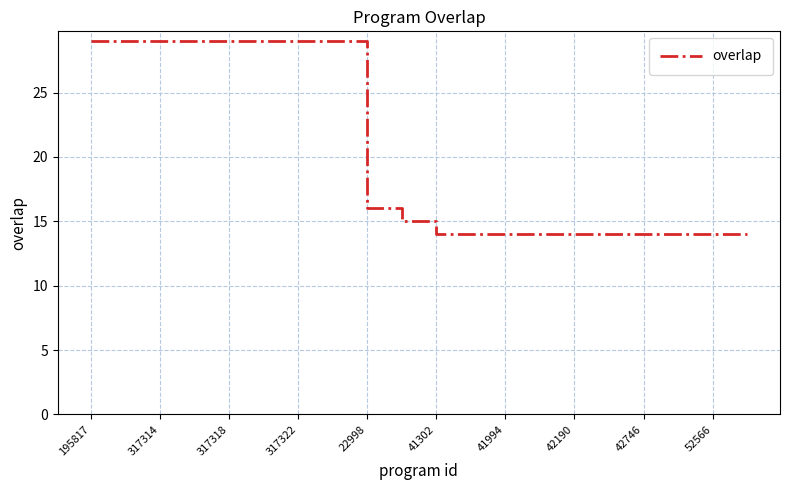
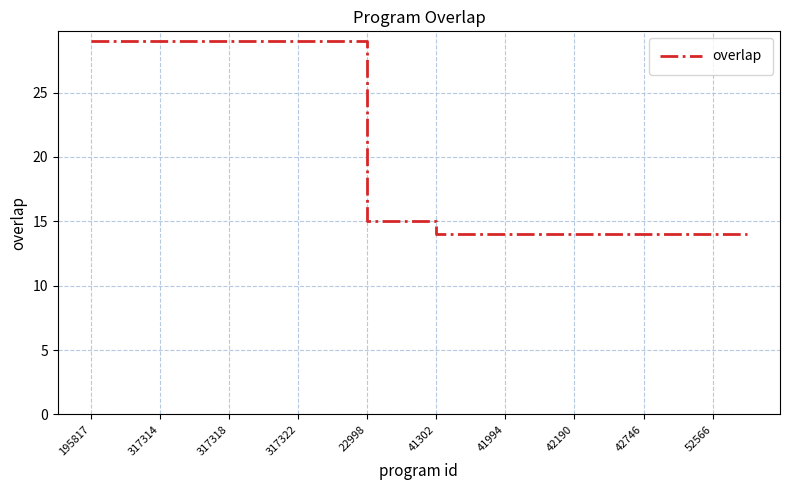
  {
    "195817": 29,
    "317314": 29,
    "317318": 29,
    "317322": 29,
-   "22998": 16,
+   "22998": 15,
    "41302": 14,
    "41994": 14,
    "42190": 14,
    "42746": 14,
    "52566": 14
  }
